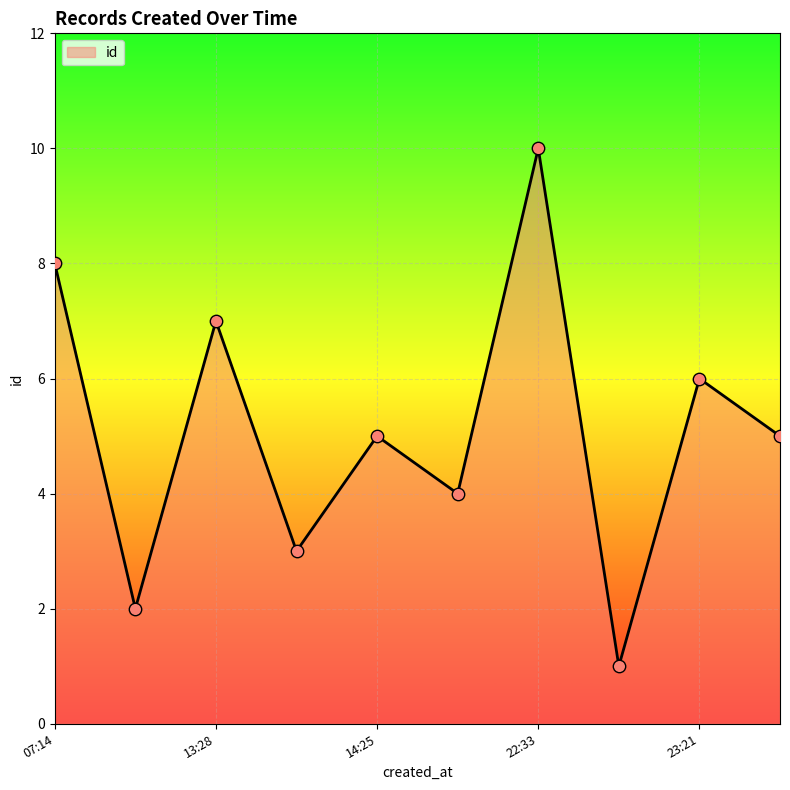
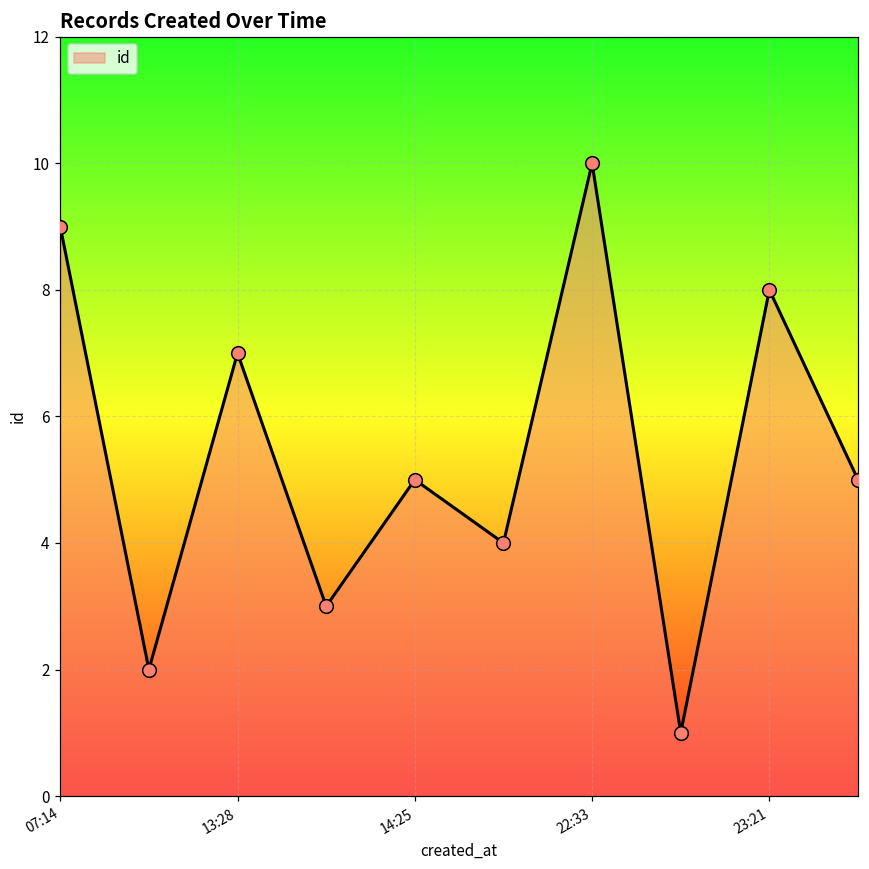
  {
-   "07:14": 8,
+   "07:14": 9,
    "13:28": 7,
    "14:25": 5,
    "22:33": 10,
-   "23:21": 6
+   "23:21": 8
  }
